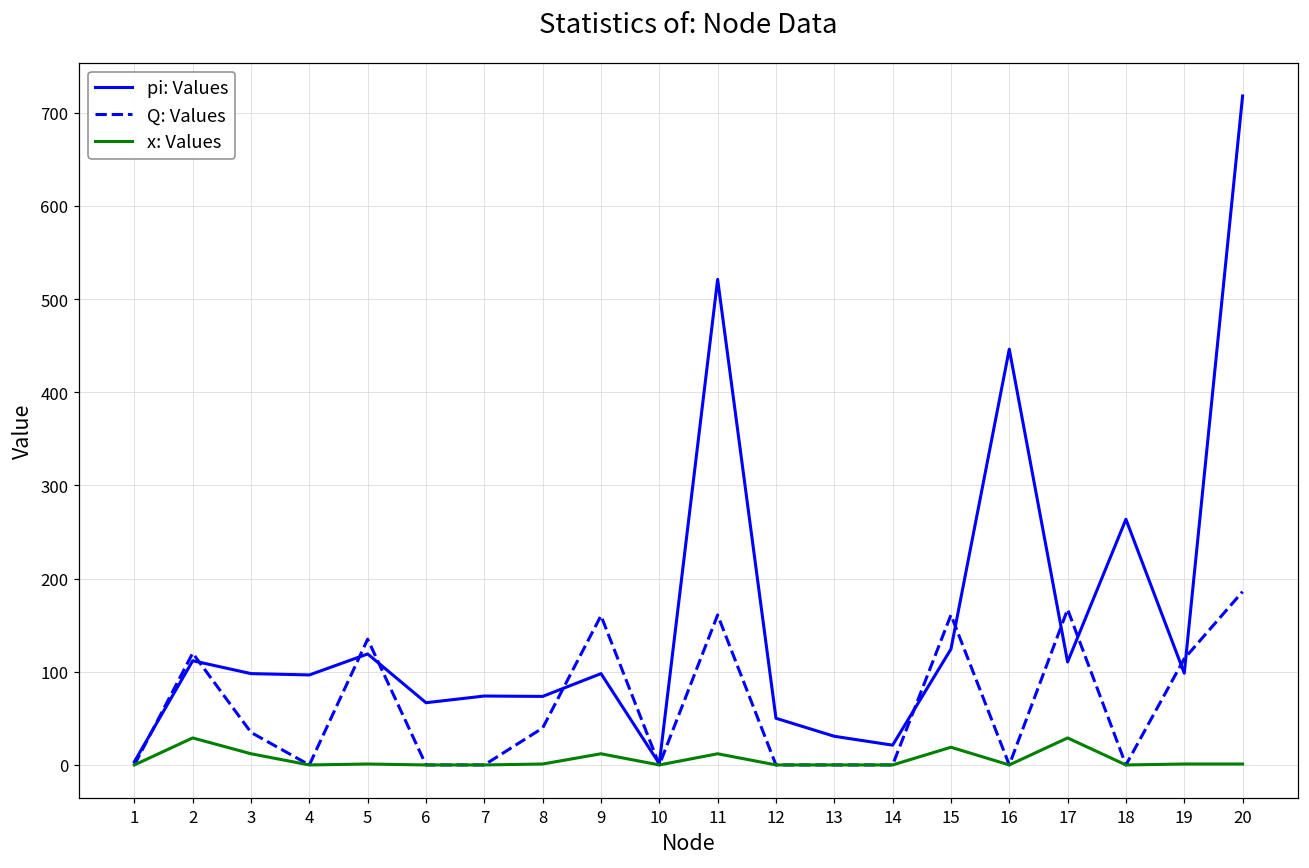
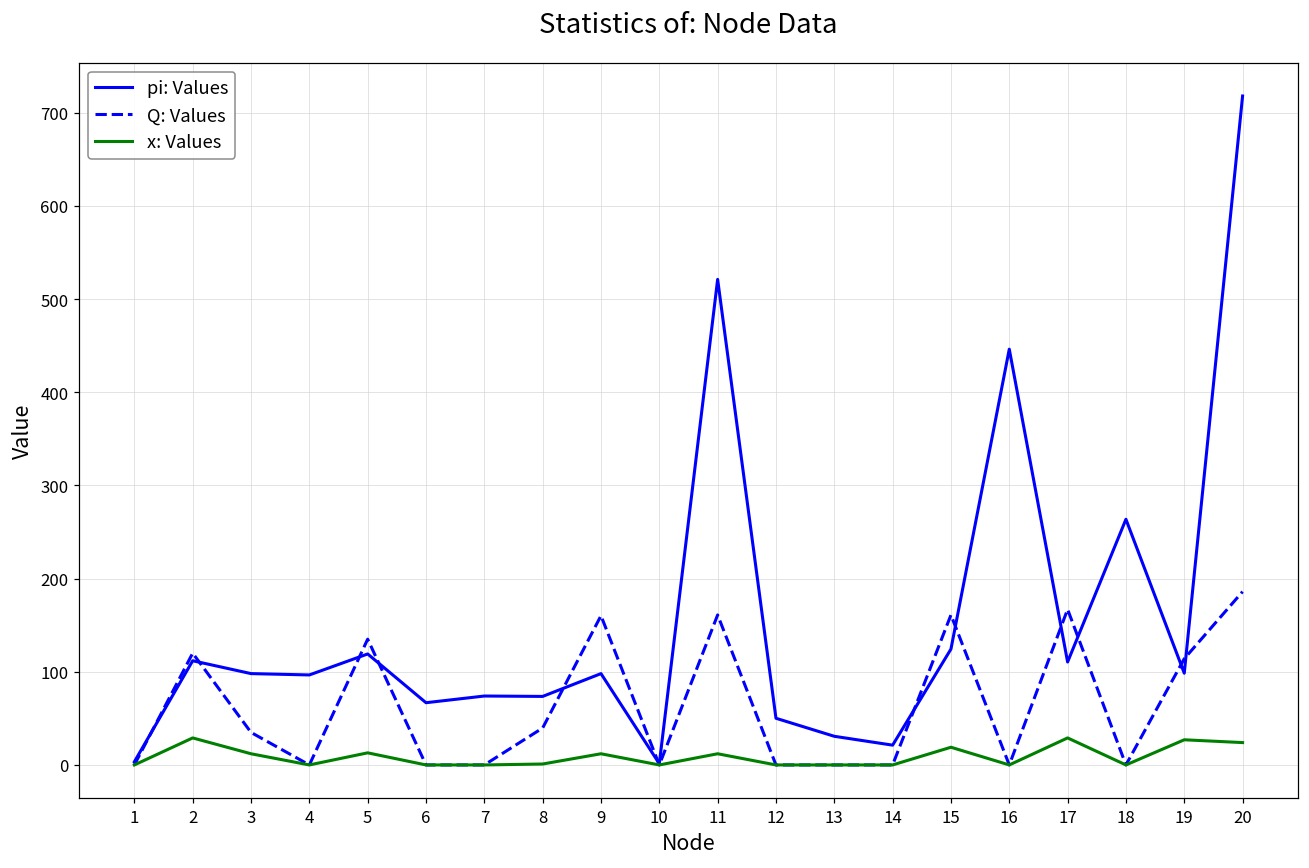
  {
    "x: Values": {
      "2": 30,
      "3": 10,
-     "5": 0,
+     "5": 10,
      "8": 0,
      "9": 10,
      "11": 10,
      "15": 20,
      "17": 30,
-     "19": 0,
-     "20": 0
+     "19": 30,
+     "20": 20
    }
  }
